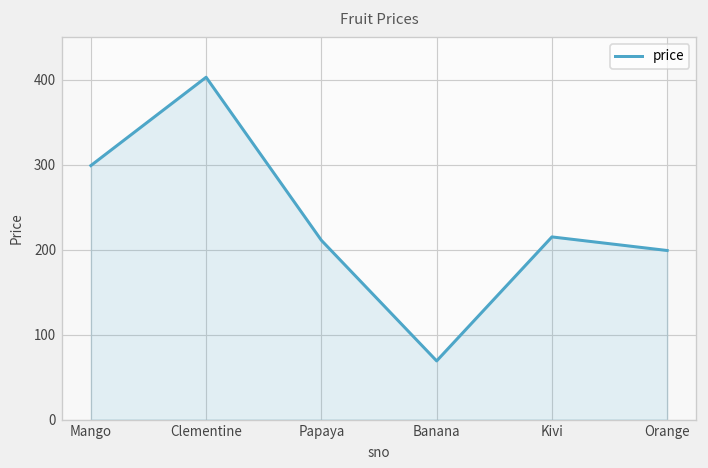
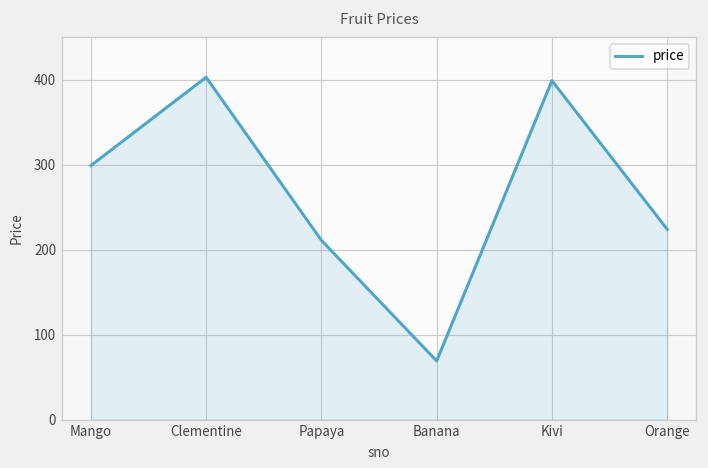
  {
    "price": {
      "Mango": 300,
      "Clementine": 400,
      "Papaya": 210,
      "Banana": 70,
-     "Kivi": 220,
-     "Orange": 200
+     "Kivi": 400,
+     "Orange": 220
    }
  }
